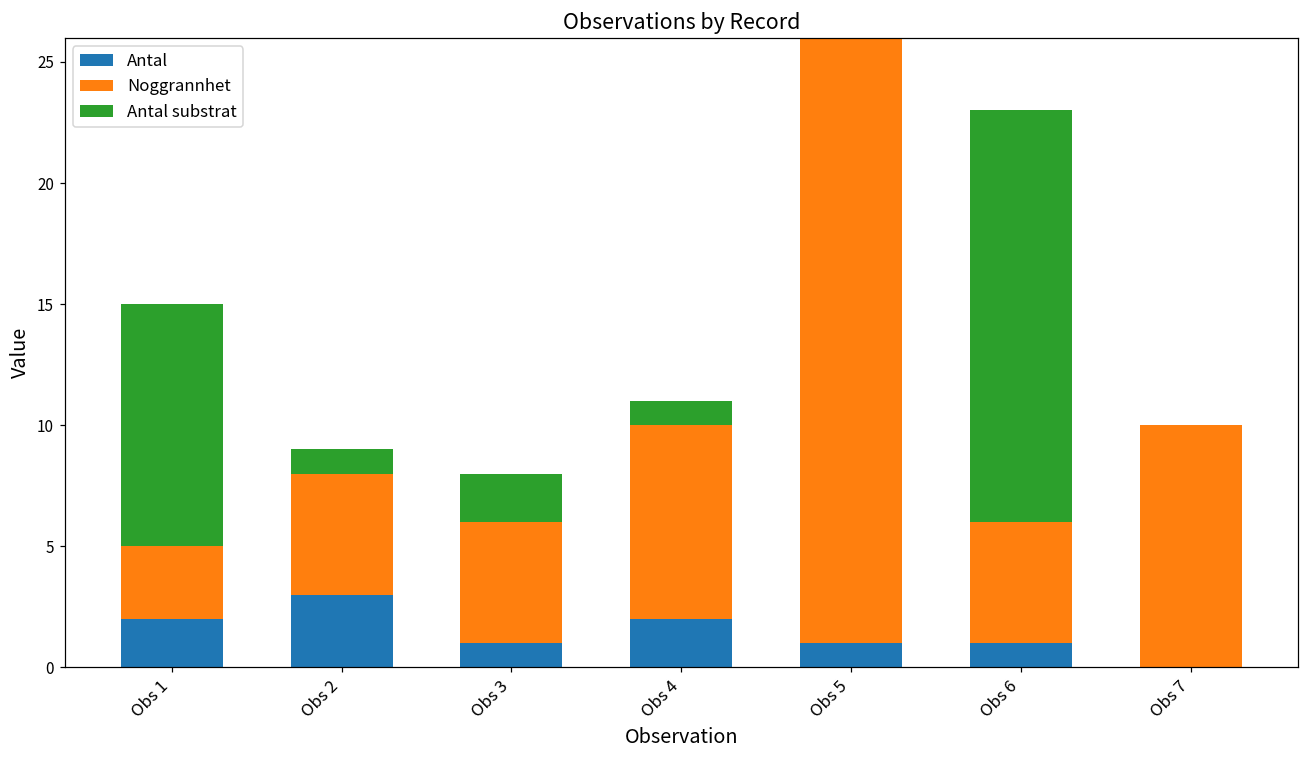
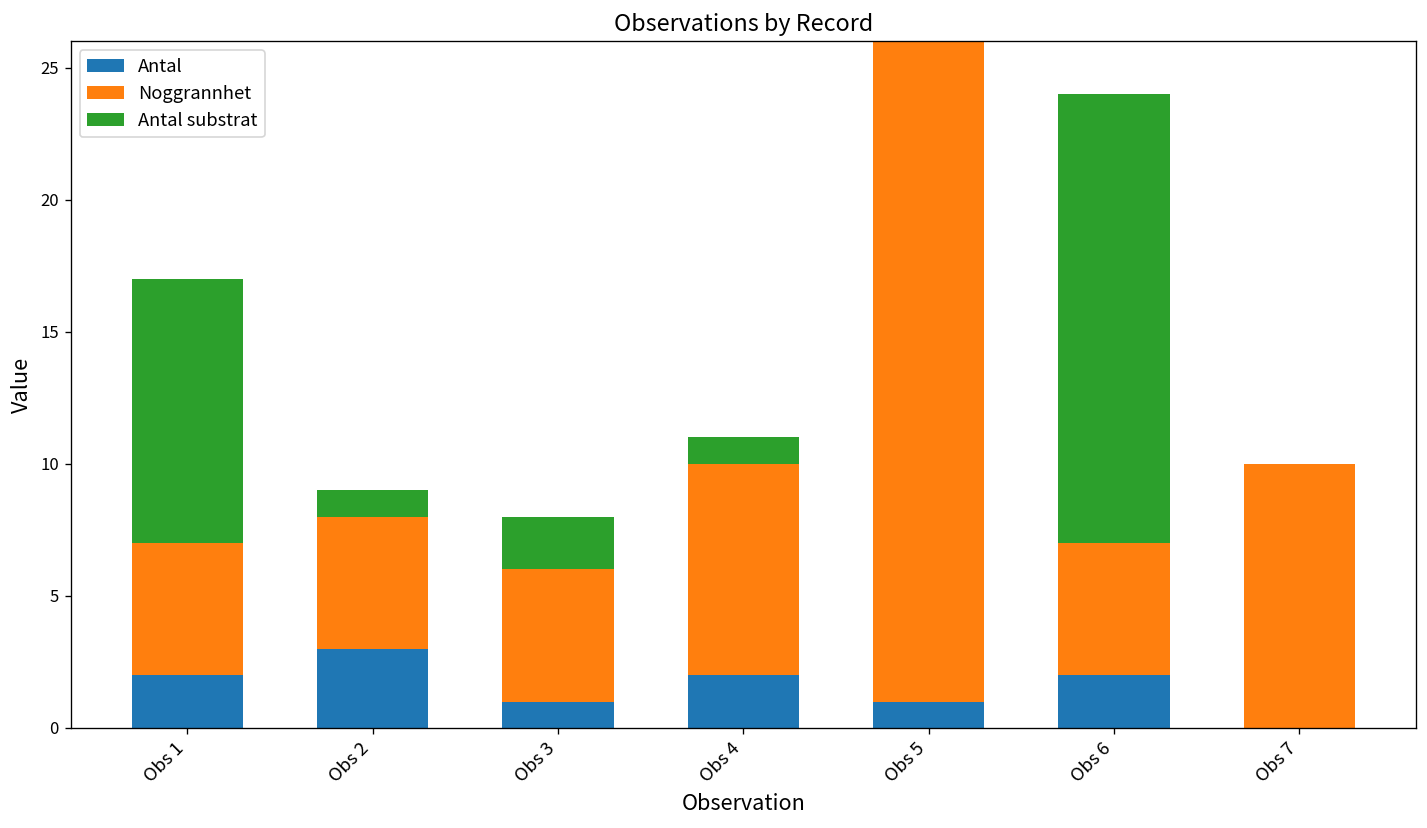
  {
    "Antal": {
      "Obs 1": 2,
      "Obs 2": 3,
      "Obs 3": 1,
      "Obs 4": 2,
      "Obs 5": 1,
-     "Obs 6": 1,
+     "Obs 6": 2,
      "Obs 7": 0
    },
    "Noggrannhet": {
-     "Obs 1": 3,
+     "Obs 1": 5,
      "Obs 2": 5,
      "Obs 3": 5,
      "Obs 4": 8,
      "Obs 5": 25,
      "Obs 6": 5,
      "Obs 7": 10
    },
    "Antal substrat": {
      "Obs 1": 10,
      "Obs 2": 1,
      "Obs 3": 2,
      "Obs 4": 1,
      "Obs 5": 0,
      "Obs 6": 17,
      "Obs 7": 0
    }
  }
